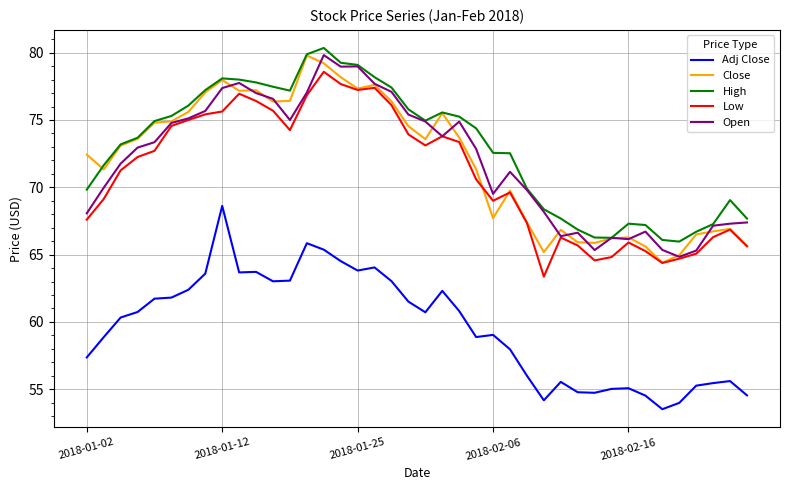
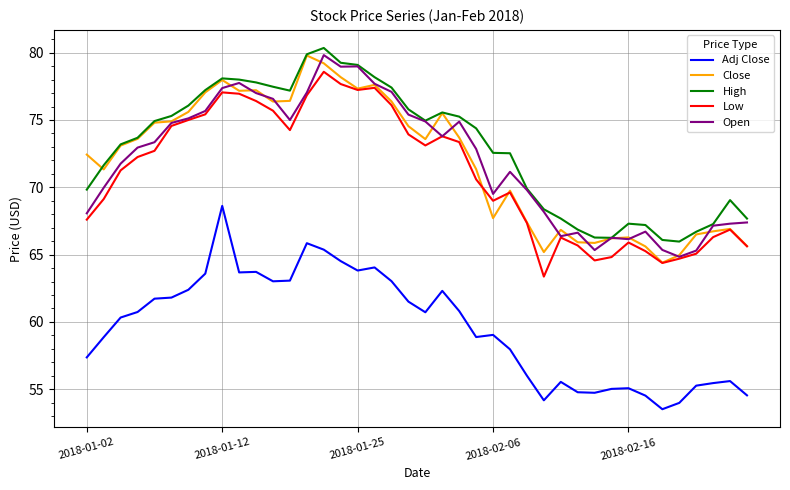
  {
    "Adj Close": {
      "2018-01-02": 57.4,
      "2018-01-12": 68.6,
      "2018-01-25": 63.8,
      "2018-02-06": 59.0,
      "2018-02-16": 55.1
    },
    "Close": {
      "2018-01-02": 72.4,
      "2018-02-06": 67.7
    },
    "High": {
      "2018-01-02": 69.8,
      "2018-02-06": 72.6,
      "2018-02-16": 67.3
    },
    "Low": {
      "2018-01-02": 67.6,
-     "2018-01-12": 75.6,
+     "2018-01-12": 77.1,
      "2018-02-06": 69.0,
      "2018-02-16": 65.9
    },
    "Open": {
      "2018-01-02": 68.1,
      "2018-01-12": 77.4,
      "2018-02-06": 69.5
    }
  }
